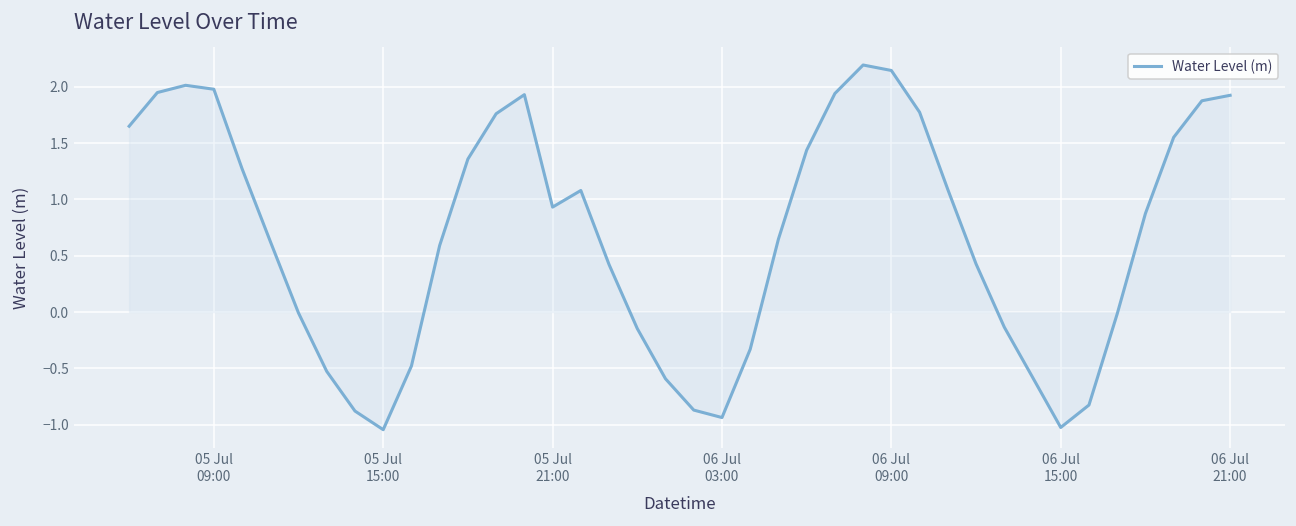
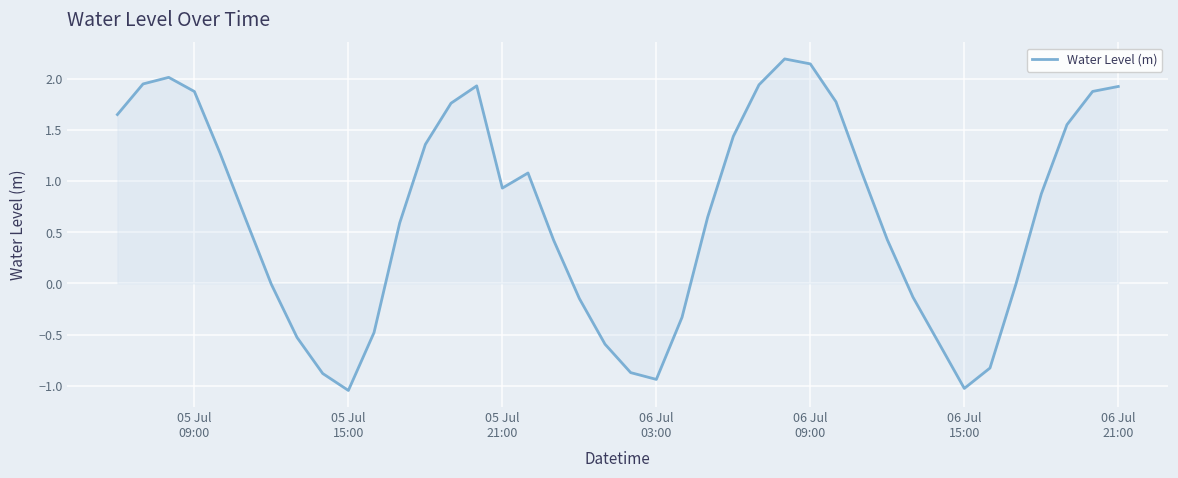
  {
    "Water Level (m)": {
-     "05 Jul 09:00": 1.98,
+     "05 Jul 09:00": 1.87,
      "05 Jul 15:00": -1.05,
      "06 Jul 03:00": -0.94,
      "06 Jul 15:00": -1.03
    }
  }
